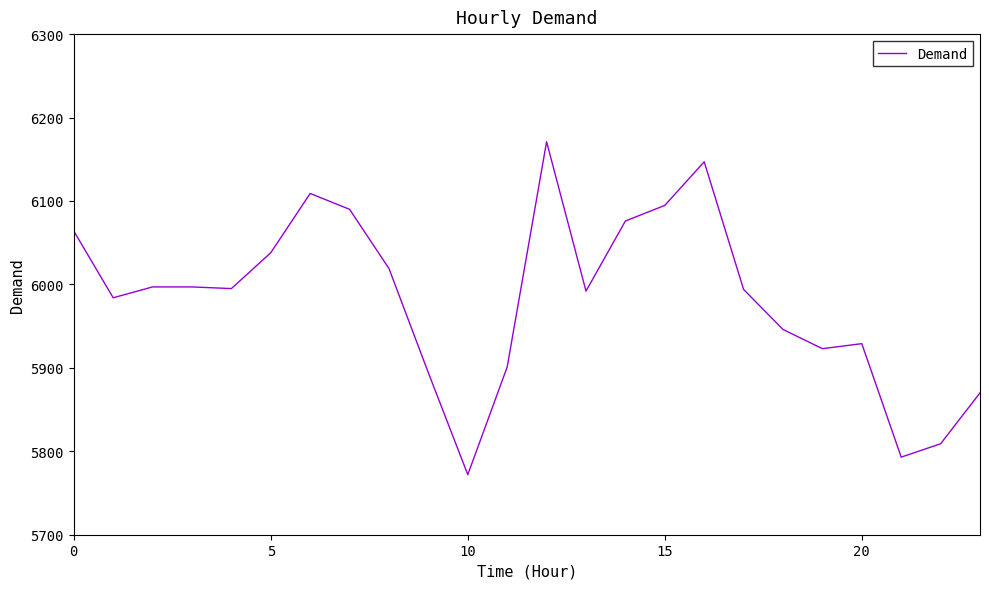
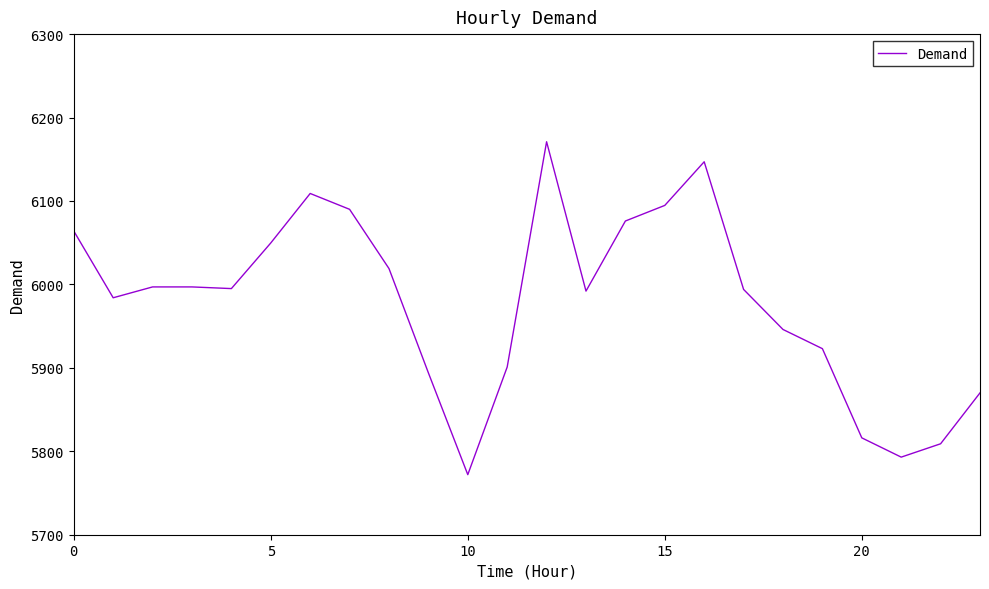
  {
    "0": 6060,
-   "5": 6040,
+   "5": 6050,
    "10": 5770,
    "15": 6090,
-   "20": 5930
+   "20": 5820
  }
